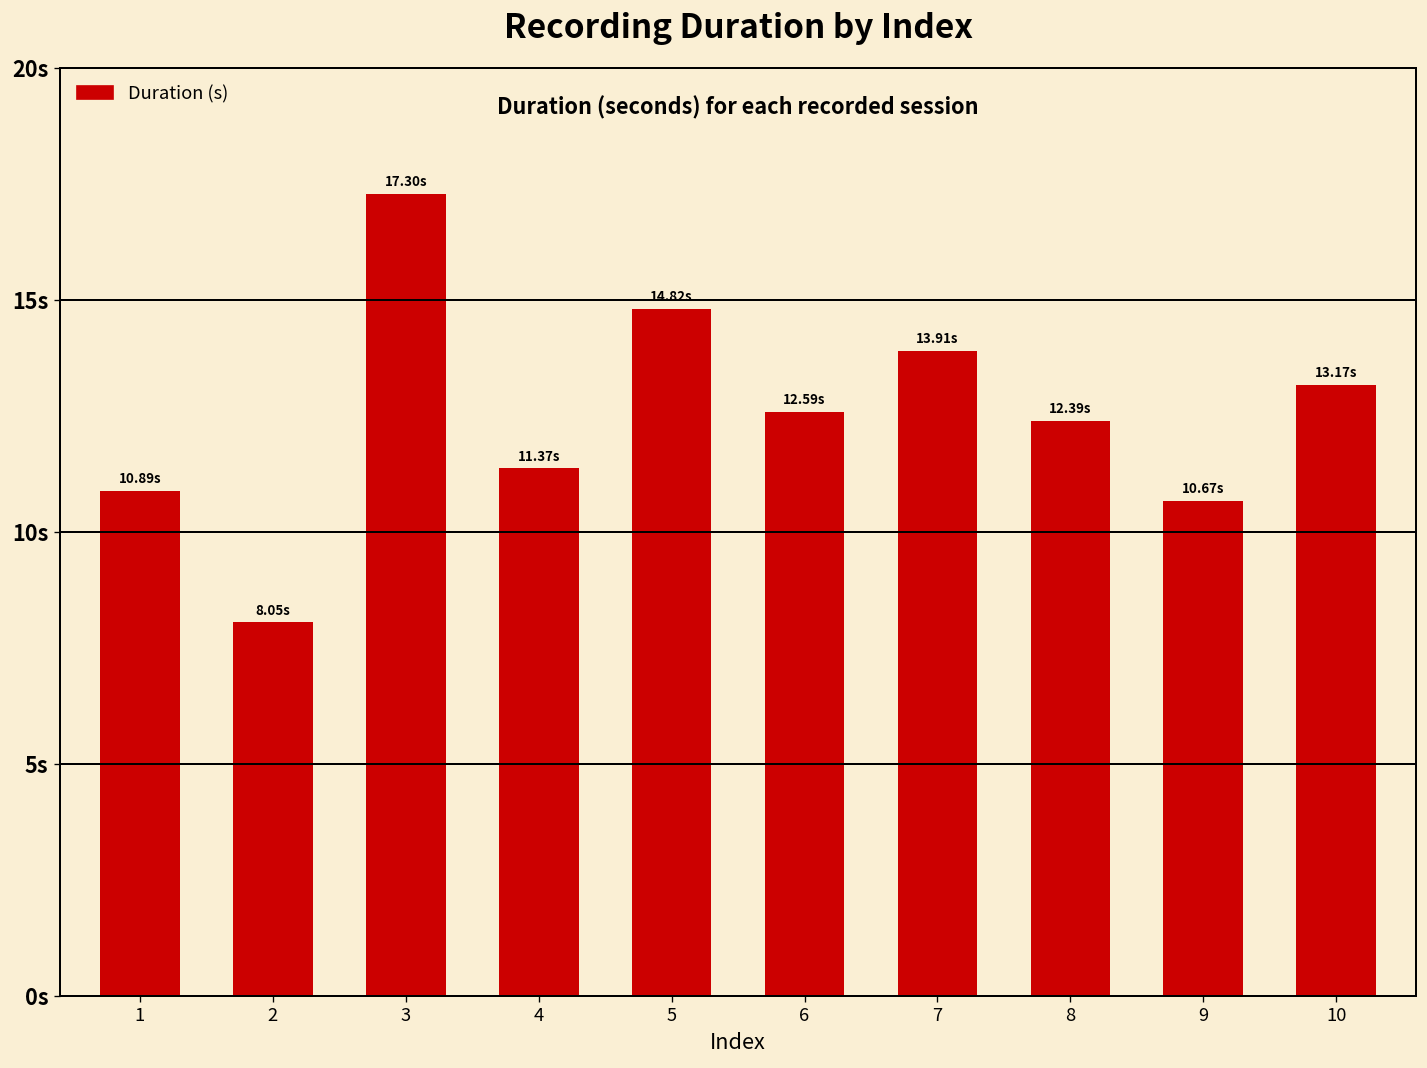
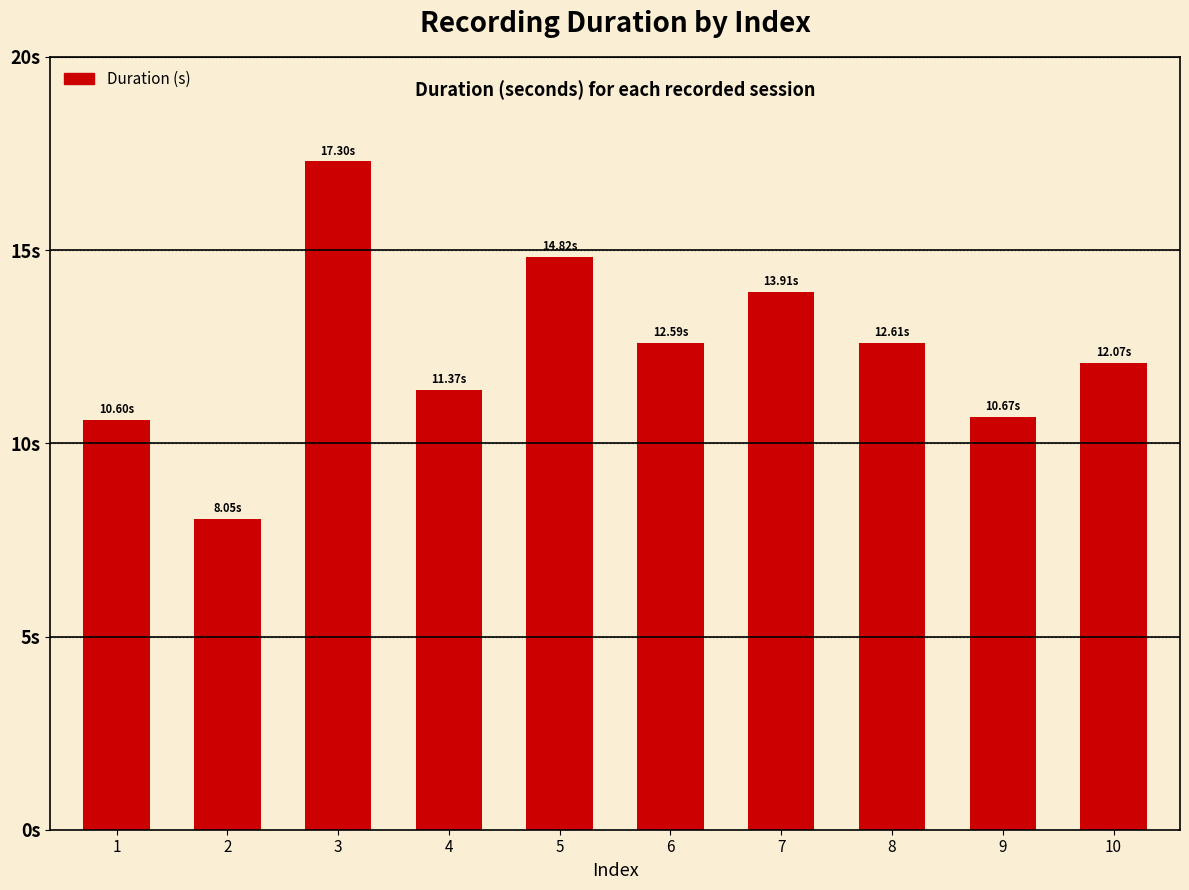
  {
-   "1": "10.89s",
+   "1": "10.60s",
    "2": "8.05s",
    "3": "17.30s",
    "4": "11.37s",
    "5": "14.82s",
    "6": "12.59s",
    "7": "13.91s",
-   "8": "12.39s",
+   "8": "12.61s",
    "9": "10.67s",
-   "10": "13.17s"
+   "10": "12.07s"
  }
